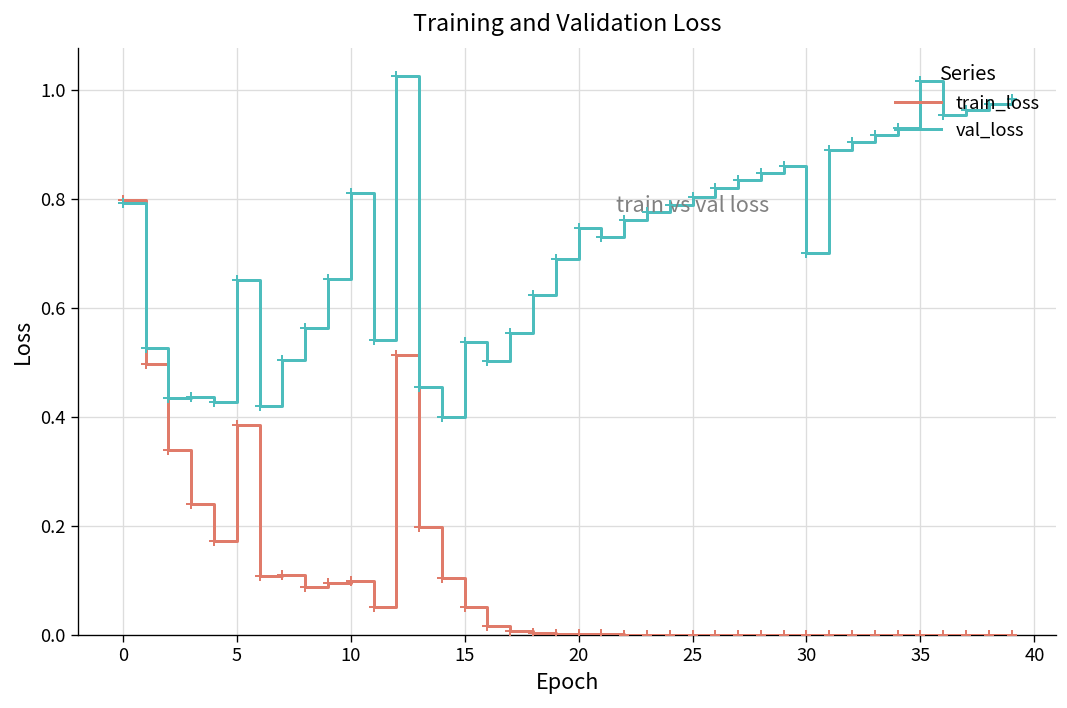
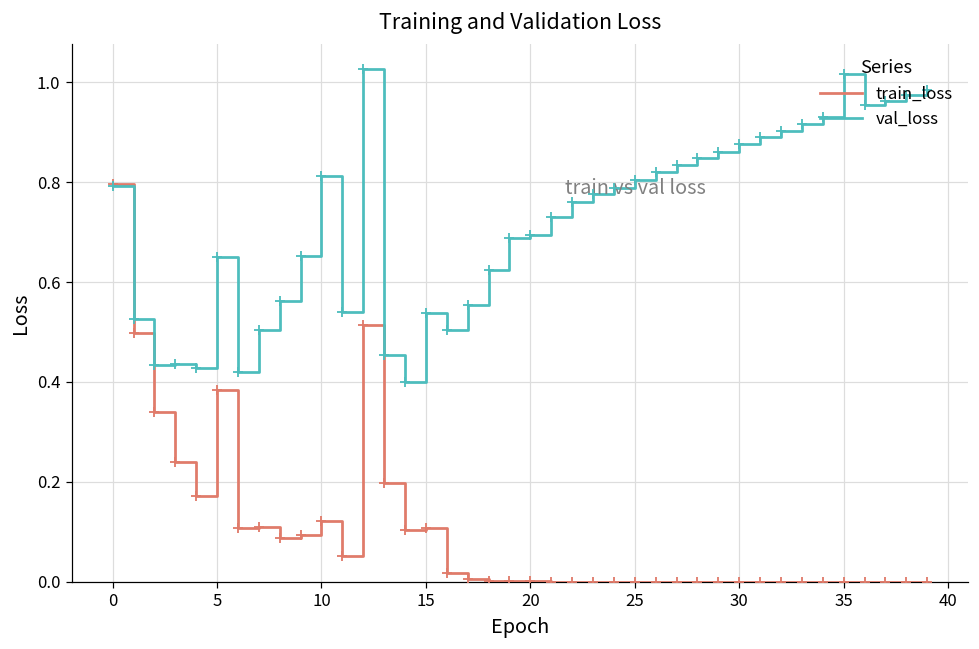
  {
    "train_loss": {
      "5": 0.38,
-     "10": 0.10,
-     "15": 0.05,
+     "10": 0.12,
+     "15": 0.11,
      "20": 0.00,
      "25": 0.00,
      "30": 0.00,
      "35": 0.00
    },
    "val_loss": {
      "5": 0.65,
      "10": 0.81,
      "15": 0.54,
-     "20": 0.75,
+     "20": 0.69,
      "25": 0.80,
-     "30": 0.70,
+     "30": 0.88,
      "35": 1.02
    }
  }
